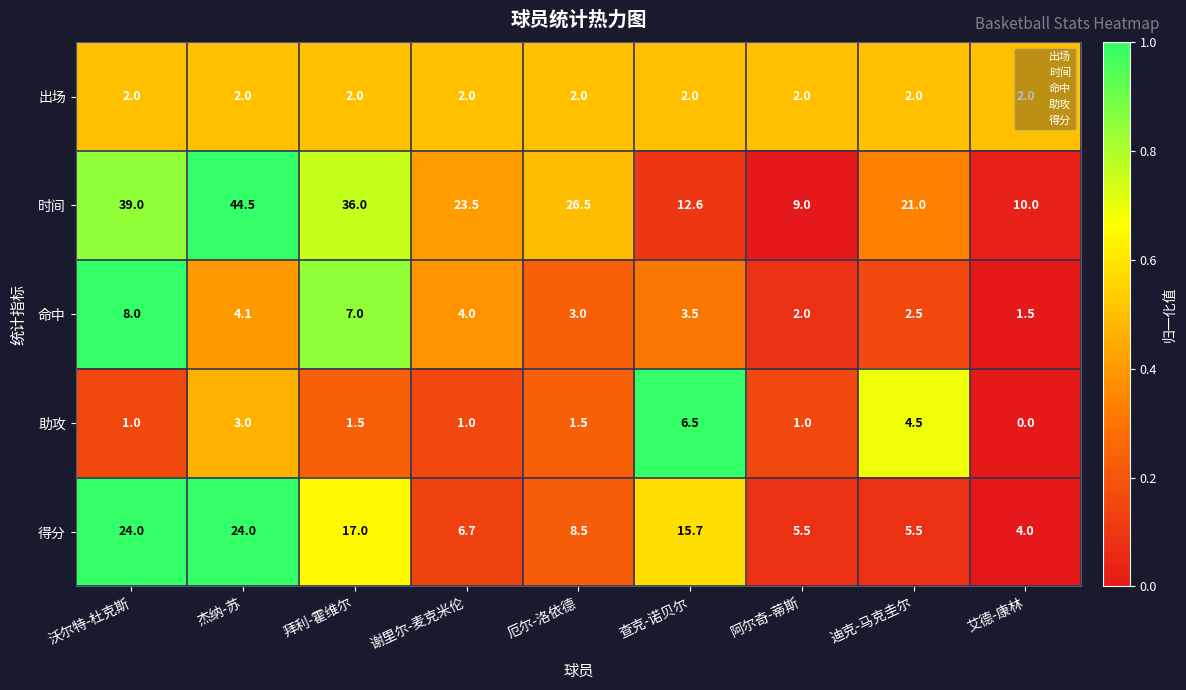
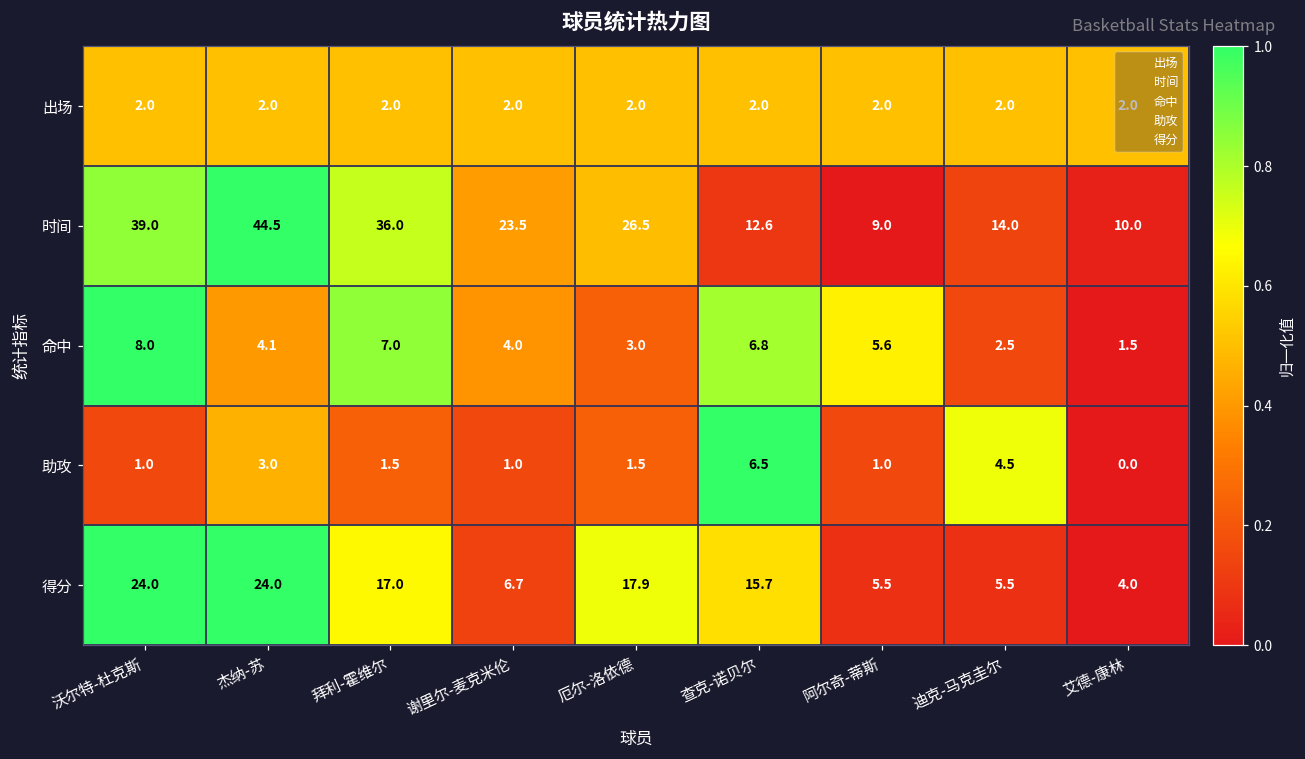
  {
    "出场": {
      "沃尔特-杜克斯": 2.0,
      "杰纳-苏": 2.0,
      "拜利-霍维尔": 2.0,
      "谢里尔-麦克米伦": 2.0,
      "厄尔-洛依德": 2.0,
      "查克-诺贝尔": 2.0,
      "阿尔奇-蒂斯": 2.0,
      "迪克-马克圭尔": 2.0
    },
    "时间": {
      "沃尔特-杜克斯": 39.0,
      "杰纳-苏": 44.5,
      "拜利-霍维尔": 36.0,
      "谢里尔-麦克米伦": 23.5,
      "厄尔-洛依德": 26.5,
      "查克-诺贝尔": 12.6,
      "阿尔奇-蒂斯": 9.0,
-     "迪克-马克圭尔": 21.0,
+     "迪克-马克圭尔": 14.0,
      "艾德-康林": 10.0
    },
    "命中": {
      "沃尔特-杜克斯": 8.0,
      "杰纳-苏": 4.1,
      "拜利-霍维尔": 7.0,
      "谢里尔-麦克米伦": 4.0,
      "厄尔-洛依德": 3.0,
-     "查克-诺贝尔": 3.5,
-     "阿尔奇-蒂斯": 2.0,
+     "查克-诺贝尔": 6.8,
+     "阿尔奇-蒂斯": 5.6,
      "迪克-马克圭尔": 2.5,
      "艾德-康林": 1.5
    },
    "助攻": {
      "沃尔特-杜克斯": 1.0,
      "杰纳-苏": 3.0,
      "拜利-霍维尔": 1.5,
      "谢里尔-麦克米伦": 1.0,
      "厄尔-洛依德": 1.5,
      "查克-诺贝尔": 6.5,
      "阿尔奇-蒂斯": 1.0,
      "迪克-马克圭尔": 4.5,
      "艾德-康林": 0.0
    },
    "得分": {
      "沃尔特-杜克斯": 24.0,
      "杰纳-苏": 24.0,
      "拜利-霍维尔": 17.0,
      "谢里尔-麦克米伦": 6.7,
-     "厄尔-洛依德": 8.5,
+     "厄尔-洛依德": 17.9,
      "查克-诺贝尔": 15.7,
      "阿尔奇-蒂斯": 5.5,
      "迪克-马克圭尔": 5.5,
      "艾德-康林": 4.0
    }
  }
